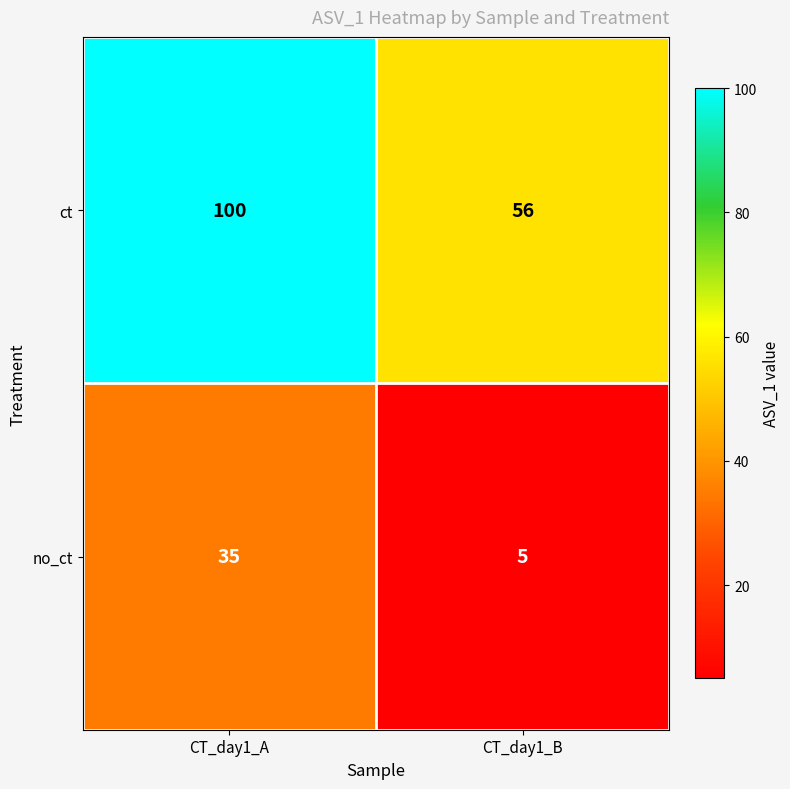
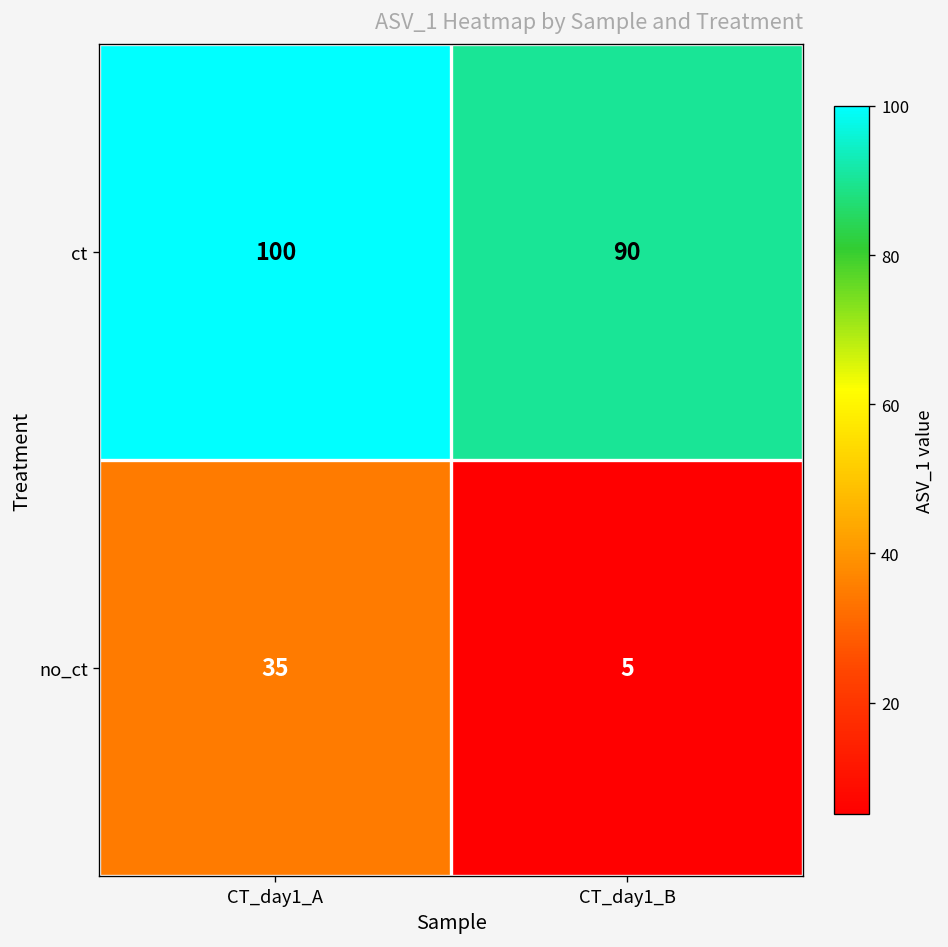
  {
    "ct": {
      "CT_day1_A": 100,
-     "CT_day1_B": 56
+     "CT_day1_B": 90
    },
    "no_ct": {
      "CT_day1_A": 35,
      "CT_day1_B": 5
    }
  }
